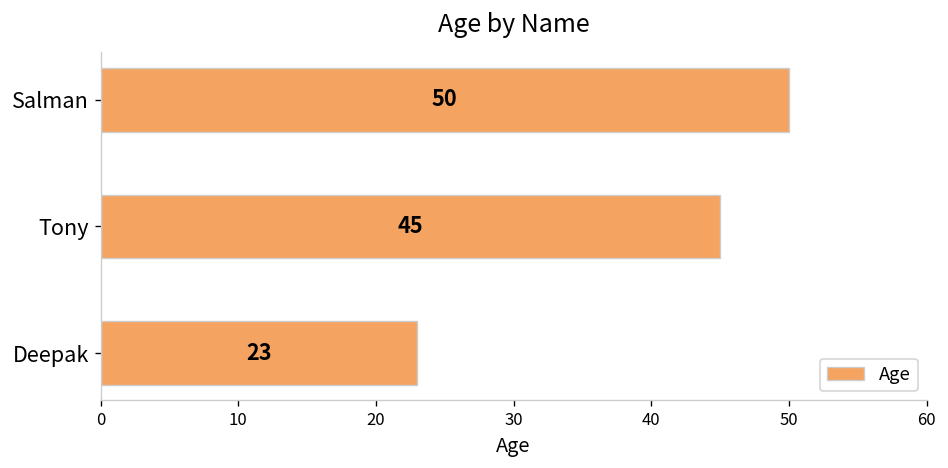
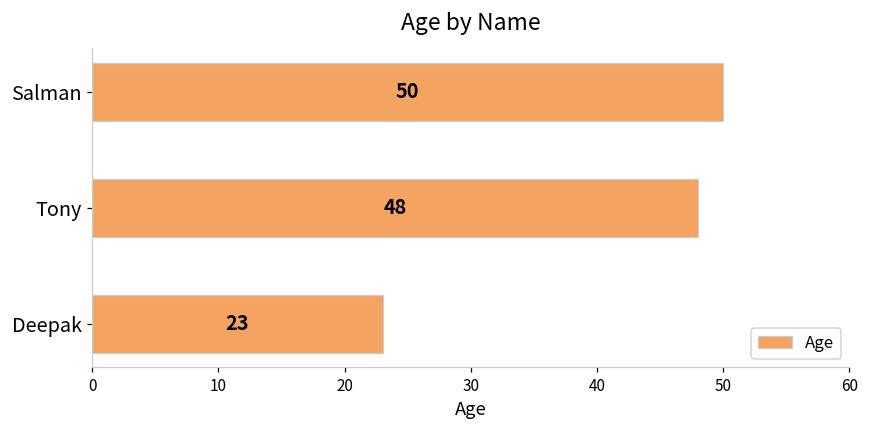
  {
    "Salman": 50,
-   "Tony": 45,
+   "Tony": 48,
    "Deepak": 23
  }
